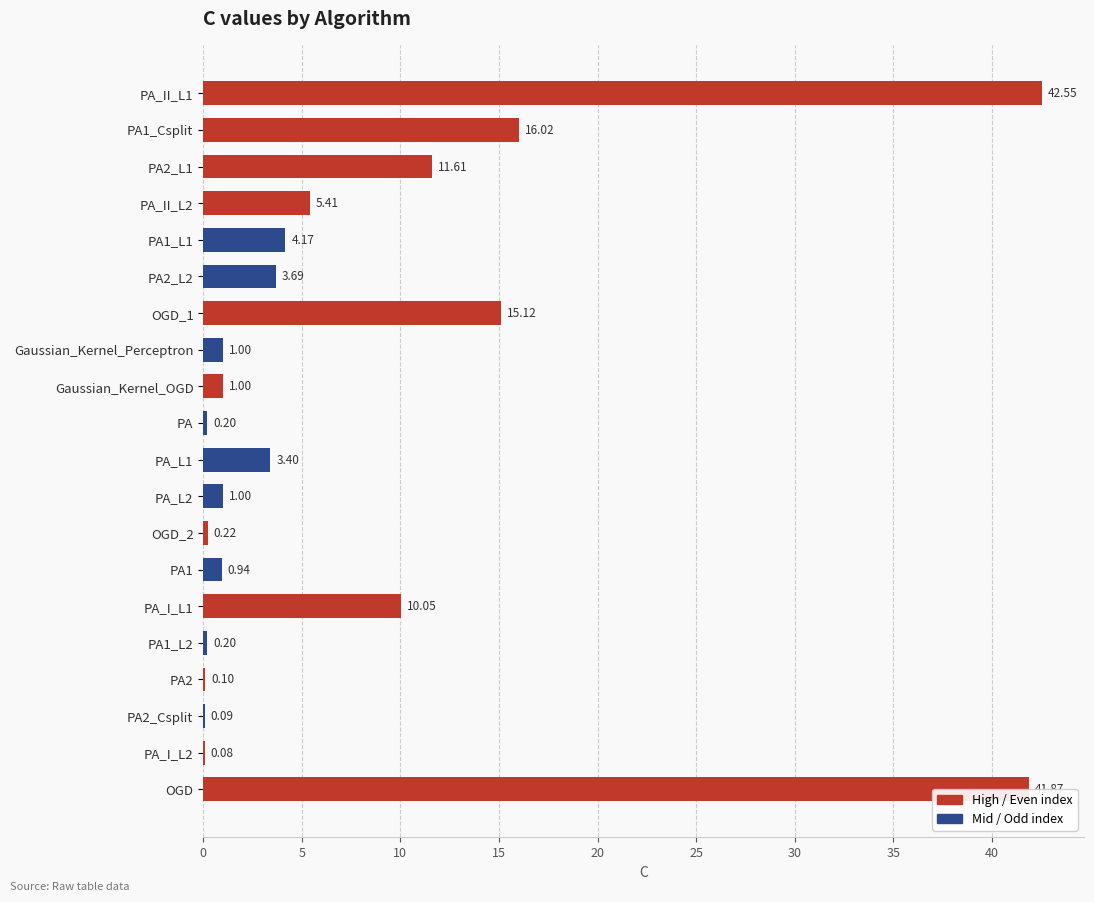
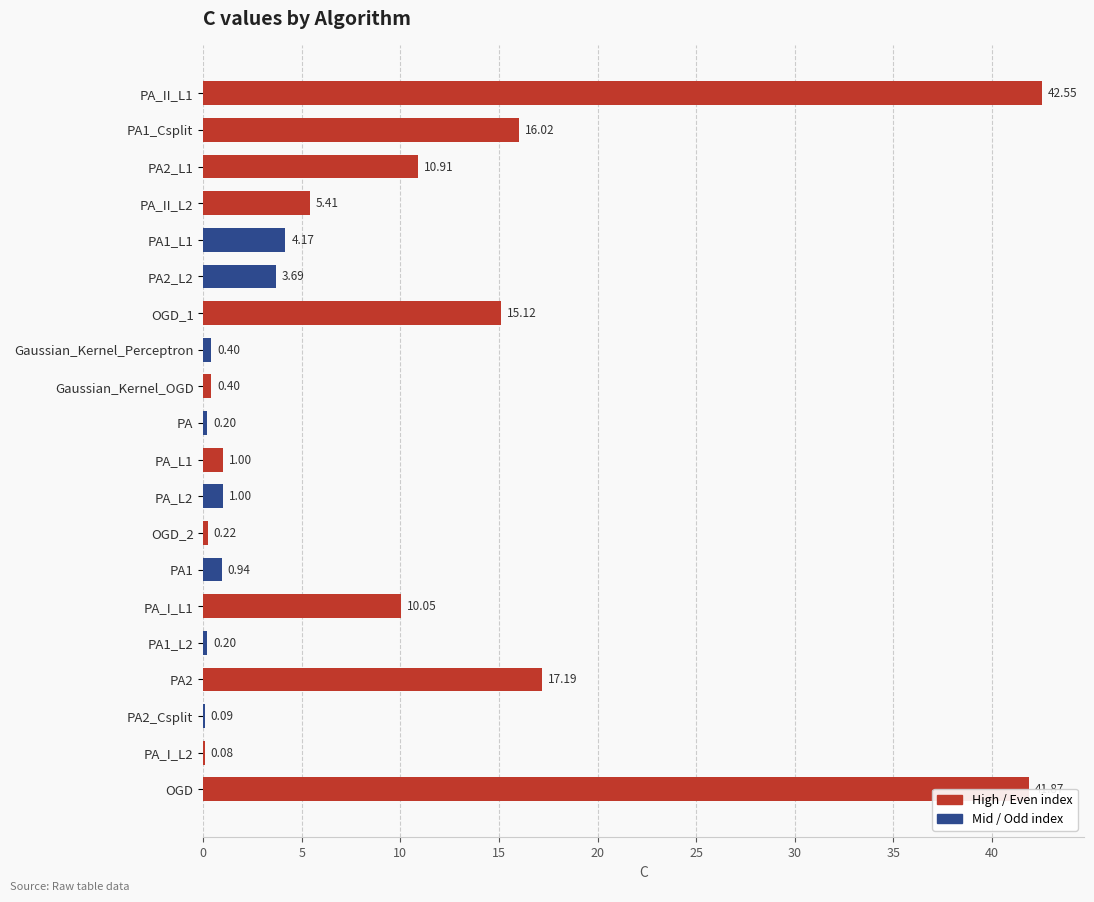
  {
    "PA_II_L1": 42.55,
    "PA1_Csplit": 16.02,
-   "PA2_L1": 11.61,
+   "PA2_L1": 10.91,
    "PA_II_L2": 5.41,
    "PA1_L1": 4.17,
    "PA2_L2": 3.69,
    "OGD_1": 15.12,
-   "Gaussian_Kernel_Perceptron": 1.00,
-   "Gaussian_Kernel_OGD": 1.00,
+   "Gaussian_Kernel_Perceptron": 0.40,
+   "Gaussian_Kernel_OGD": 0.40,
    "PA": 0.20,
-   "PA_L1": 3.40,
+   "PA_L1": 1.00,
    "PA_L2": 1.00,
    "OGD_2": 0.22,
    "PA1": 0.94,
    "PA_I_L1": 10.05,
    "PA1_L2": 0.20,
-   "PA2": 0.10,
+   "PA2": 17.19,
    "PA2_Csplit": 0.09,
    "PA_I_L2": 0.08
  }
